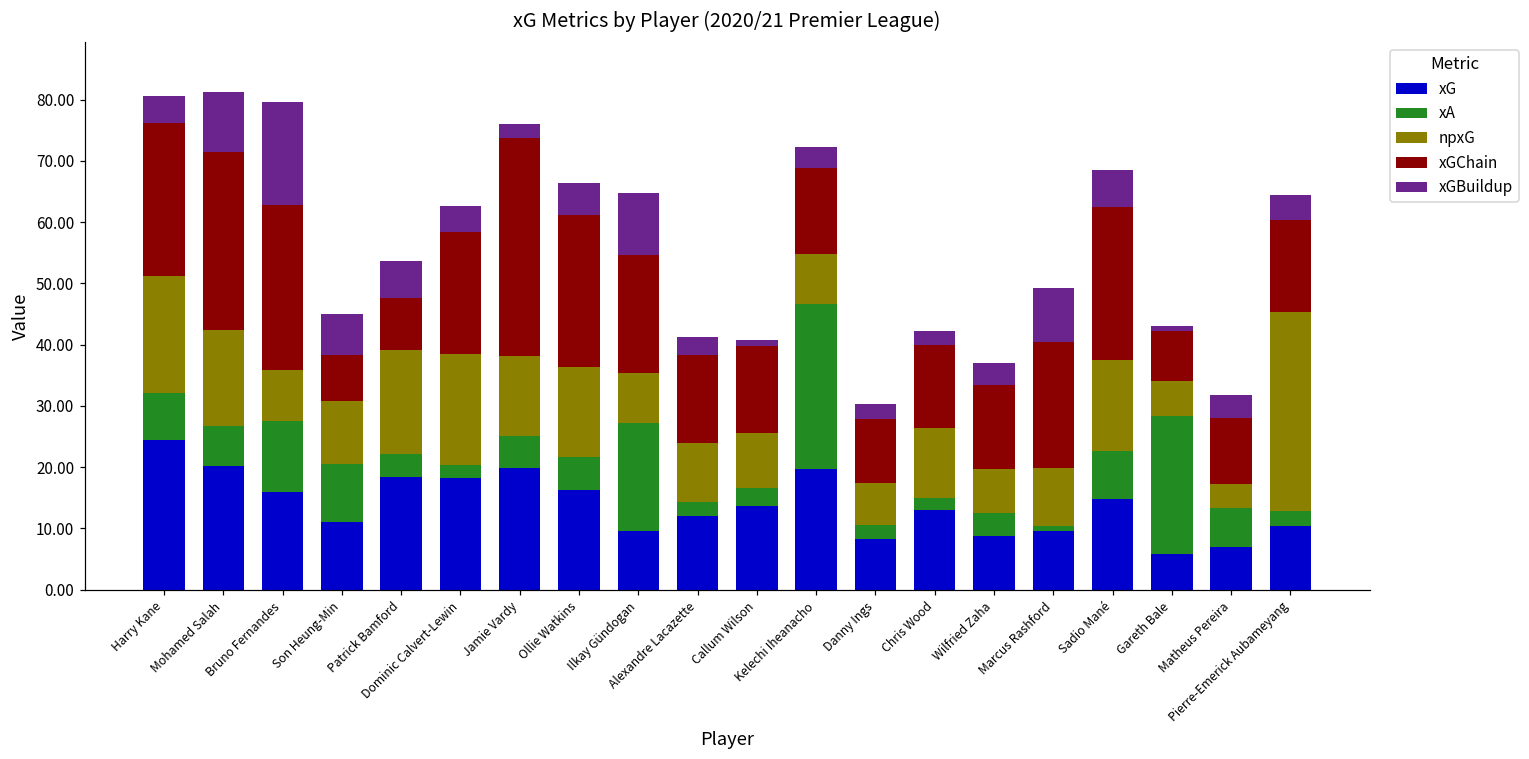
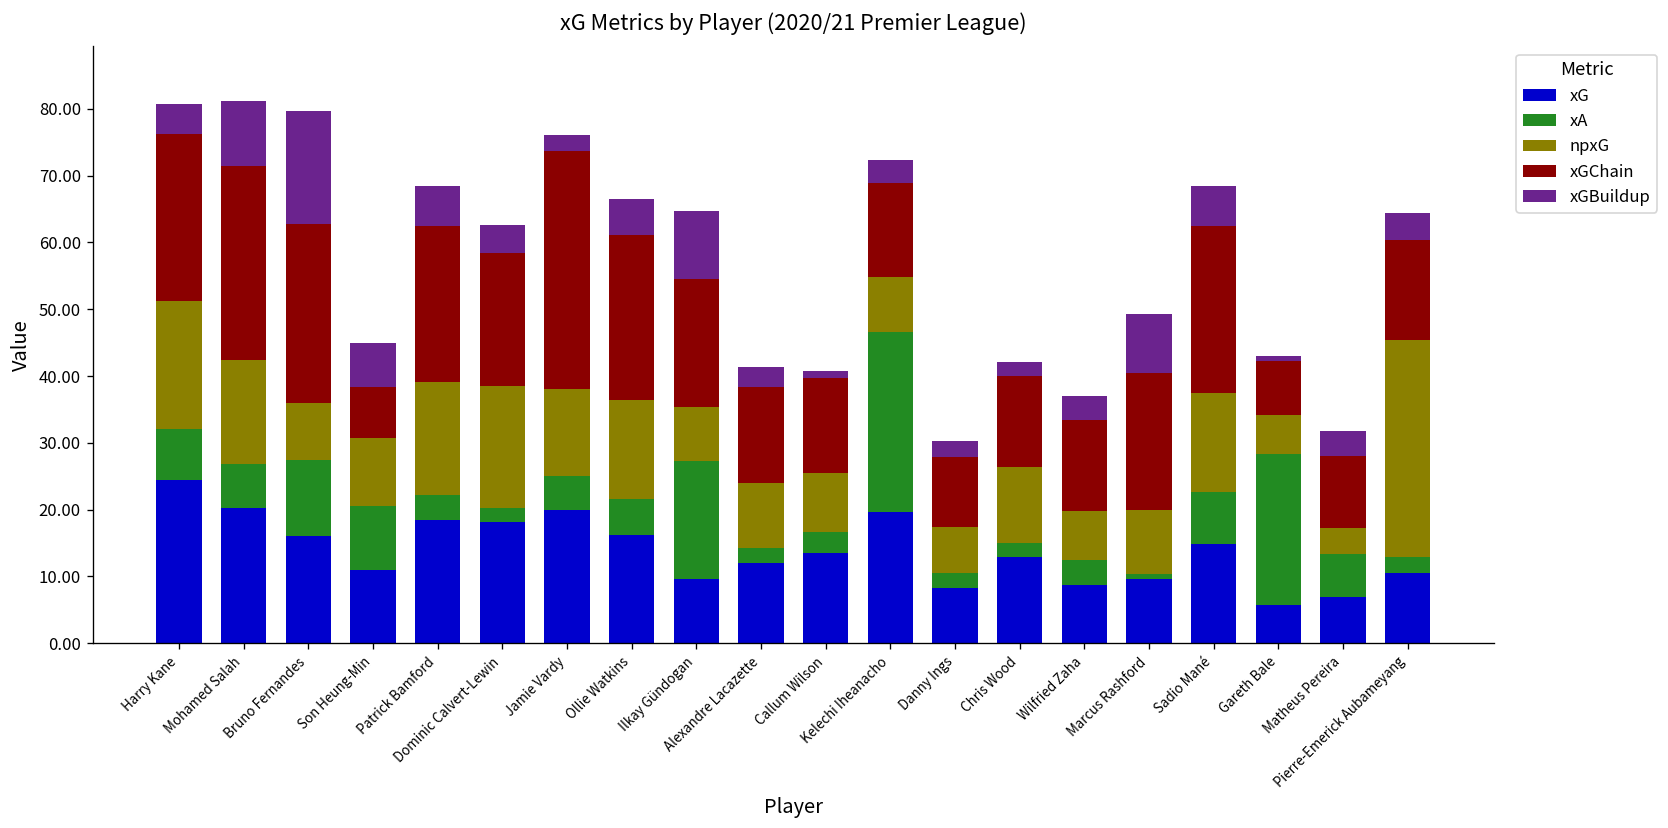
  {
    "xG": {
      "Harry Kane": 24,
      "Mohamed Salah": 20,
      "Bruno Fernandes": 16,
      "Son Heung-Min": 11,
      "Patrick Bamford": 18,
      "Dominic Calvert-Lewin": 18,
      "Jamie Vardy": 20,
      "Ollie Watkins": 16,
      "Ilkay Gündogan": 10,
      "Alexandre Lacazette": 12,
      "Callum Wilson": 14,
      "Kelechi Iheanacho": 20,
      "Danny Ings": 8,
      "Chris Wood": 13,
      "Wilfried Zaha": 9,
      "Marcus Rashford": 10,
      "Sadio Mané": 15,
      "Gareth Bale": 6,
      "Matheus Pereira": 7,
      "Pierre-Emerick Aubameyang": 10
    },
    "xA": {
      "Harry Kane": 8,
      "Mohamed Salah": 7,
      "Bruno Fernandes": 11,
      "Son Heung-Min": 10,
      "Patrick Bamford": 4,
      "Dominic Calvert-Lewin": 2,
      "Jamie Vardy": 5,
      "Ollie Watkins": 5,
      "Ilkay Gündogan": 18,
      "Alexandre Lacazette": 2,
      "Callum Wilson": 3,
      "Kelechi Iheanacho": 27,
      "Danny Ings": 2,
      "Chris Wood": 2,
      "Wilfried Zaha": 4,
      "Marcus Rashford": 1,
      "Sadio Mané": 8,
      "Gareth Bale": 22,
      "Matheus Pereira": 6,
      "Pierre-Emerick Aubameyang": 2
    },
    "npxG": {
      "Harry Kane": 19,
      "Mohamed Salah": 16,
      "Bruno Fernandes": 8,
      "Son Heung-Min": 10,
      "Patrick Bamford": 17,
      "Dominic Calvert-Lewin": 18,
      "Jamie Vardy": 13,
      "Ollie Watkins": 15,
      "Ilkay Gündogan": 8,
      "Alexandre Lacazette": 10,
      "Callum Wilson": 9,
      "Kelechi Iheanacho": 8,
      "Danny Ings": 7,
      "Chris Wood": 11,
      "Wilfried Zaha": 7,
      "Marcus Rashford": 10,
      "Sadio Mané": 15,
      "Gareth Bale": 6,
      "Matheus Pereira": 4,
      "Pierre-Emerick Aubameyang": 32
    },
    "xGChain": {
      "Harry Kane": 25,
      "Mohamed Salah": 29,
      "Bruno Fernandes": 27,
      "Son Heung-Min": 8,
-     "Patrick Bamford": 9,
+     "Patrick Bamford": 23,
      "Dominic Calvert-Lewin": 20,
      "Jamie Vardy": 36,
      "Ollie Watkins": 25,
      "Ilkay Gündogan": 19,
      "Alexandre Lacazette": 14,
      "Callum Wilson": 14,
      "Kelechi Iheanacho": 14,
      "Danny Ings": 10,
      "Chris Wood": 14,
      "Wilfried Zaha": 14,
      "Marcus Rashford": 20,
      "Sadio Mané": 25,
      "Gareth Bale": 8,
      "Matheus Pereira": 11,
      "Pierre-Emerick Aubameyang": 15
    },
    "xGBuildup": {
      "Harry Kane": 4,
      "Mohamed Salah": 10,
      "Bruno Fernandes": 17,
      "Son Heung-Min": 7,
      "Patrick Bamford": 6,
      "Dominic Calvert-Lewin": 4,
      "Jamie Vardy": 2,
      "Ollie Watkins": 5,
      "Ilkay Gündogan": 10,
      "Alexandre Lacazette": 3,
      "Callum Wilson": 1,
      "Kelechi Iheanacho": 3,
      "Danny Ings": 2,
      "Chris Wood": 2,
      "Wilfried Zaha": 4,
      "Marcus Rashford": 9,
      "Sadio Mané": 6,
      "Gareth Bale": 1,
      "Matheus Pereira": 4,
      "Pierre-Emerick Aubameyang": 4
    }
  }
